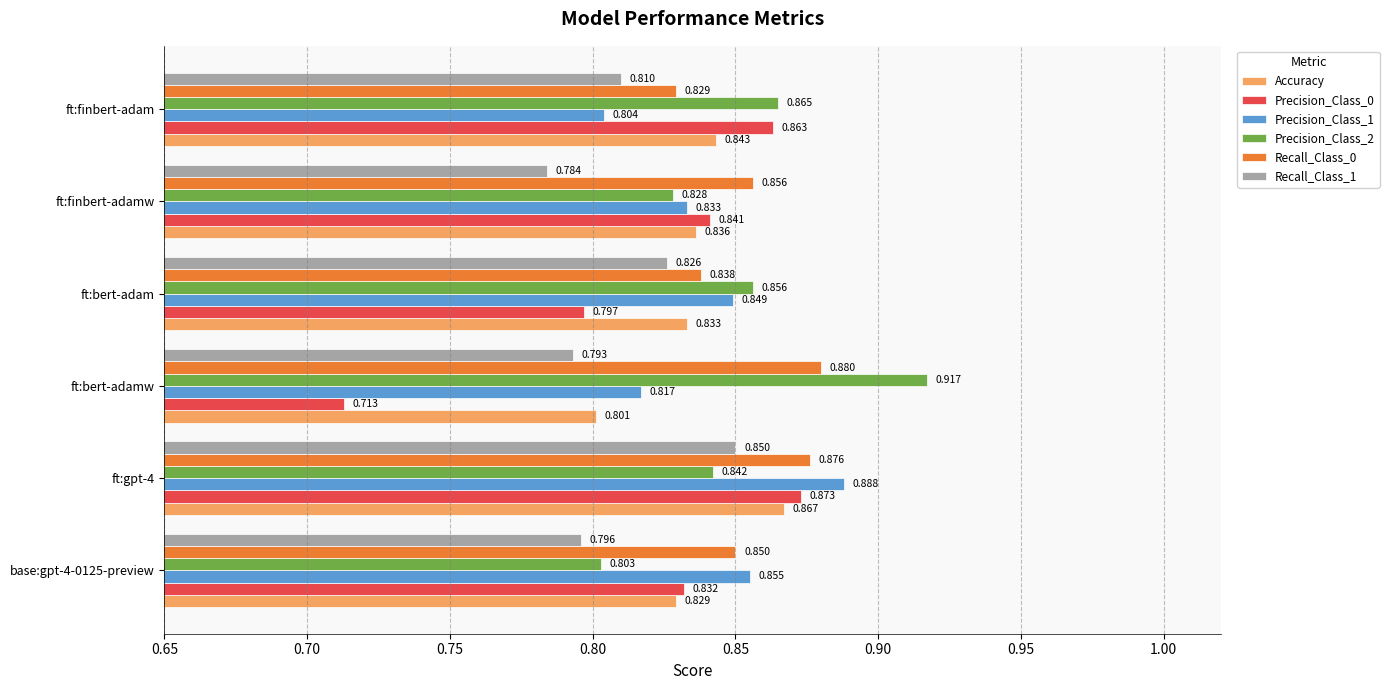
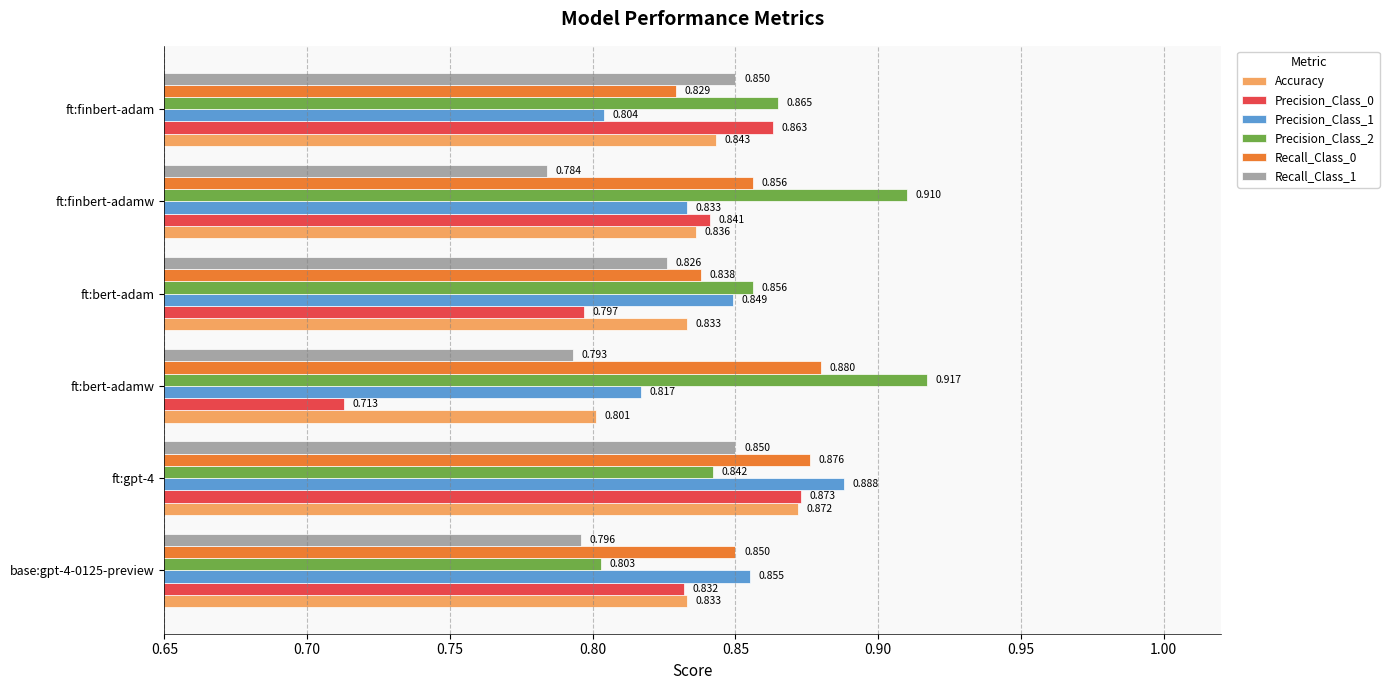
  {
    "Accuracy": {
      "ft:finbert-adam": 0.843,
      "ft:finbert-adamw": 0.836,
      "ft:bert-adam": 0.833,
      "ft:bert-adamw": 0.801,
-     "ft:gpt-4": 0.867,
-     "base:gpt-4-0125-preview": 0.829
+     "ft:gpt-4": 0.872,
+     "base:gpt-4-0125-preview": 0.833
    },
    "Precision_Class_0": {
      "ft:finbert-adam": 0.863,
      "ft:finbert-adamw": 0.841,
      "ft:bert-adam": 0.797,
      "ft:bert-adamw": 0.713,
      "ft:gpt-4": 0.873,
      "base:gpt-4-0125-preview": 0.832
    },
    "Precision_Class_1": {
      "ft:finbert-adam": 0.804,
      "ft:finbert-adamw": 0.833,
      "ft:bert-adam": 0.849,
      "ft:bert-adamw": 0.817,
      "ft:gpt-4": 0.888,
      "base:gpt-4-0125-preview": 0.855
    },
    "Precision_Class_2": {
      "ft:finbert-adam": 0.865,
-     "ft:finbert-adamw": 0.828,
+     "ft:finbert-adamw": 0.910,
      "ft:bert-adam": 0.856,
      "ft:bert-adamw": 0.917,
      "ft:gpt-4": 0.842,
      "base:gpt-4-0125-preview": 0.803
    },
    "Recall_Class_0": {
      "ft:finbert-adam": 0.829,
      "ft:finbert-adamw": 0.856,
      "ft:bert-adam": 0.838,
      "ft:bert-adamw": 0.880,
      "ft:gpt-4": 0.876,
      "base:gpt-4-0125-preview": 0.850
    },
    "Recall_Class_1": {
-     "ft:finbert-adam": 0.810,
+     "ft:finbert-adam": 0.850,
      "ft:finbert-adamw": 0.784,
      "ft:bert-adam": 0.826,
      "ft:bert-adamw": 0.793,
      "ft:gpt-4": 0.850,
      "base:gpt-4-0125-preview": 0.796
    }
  }
